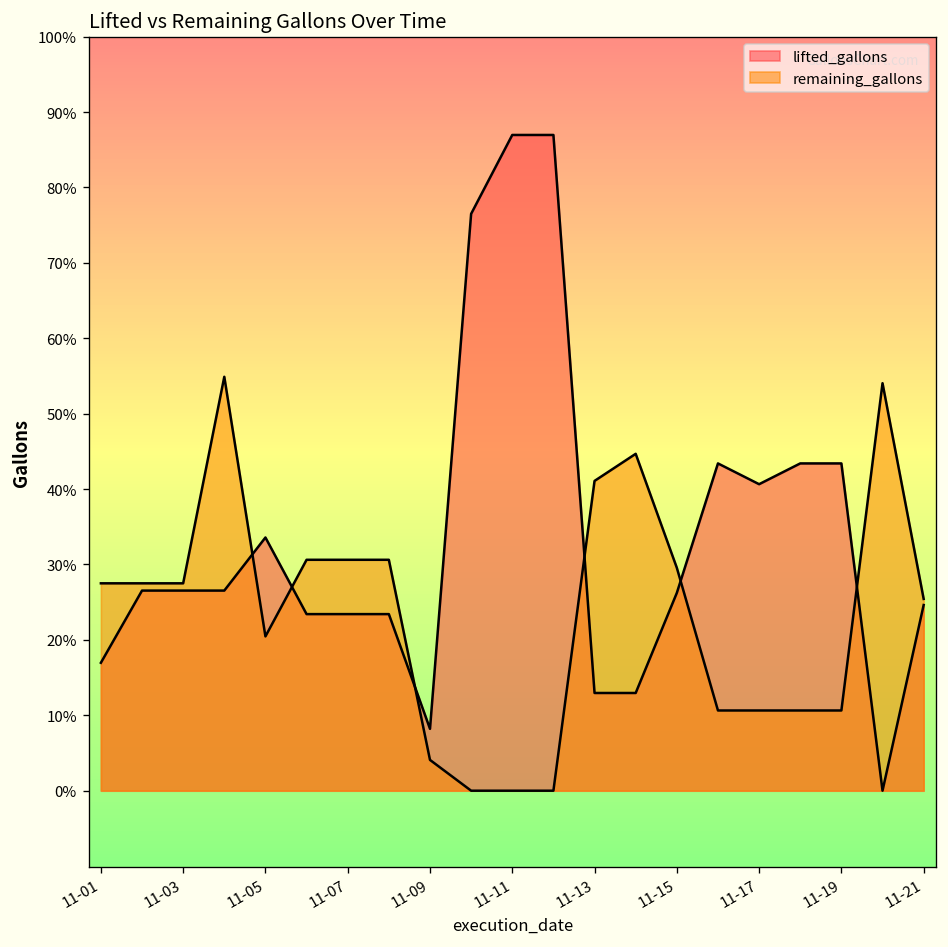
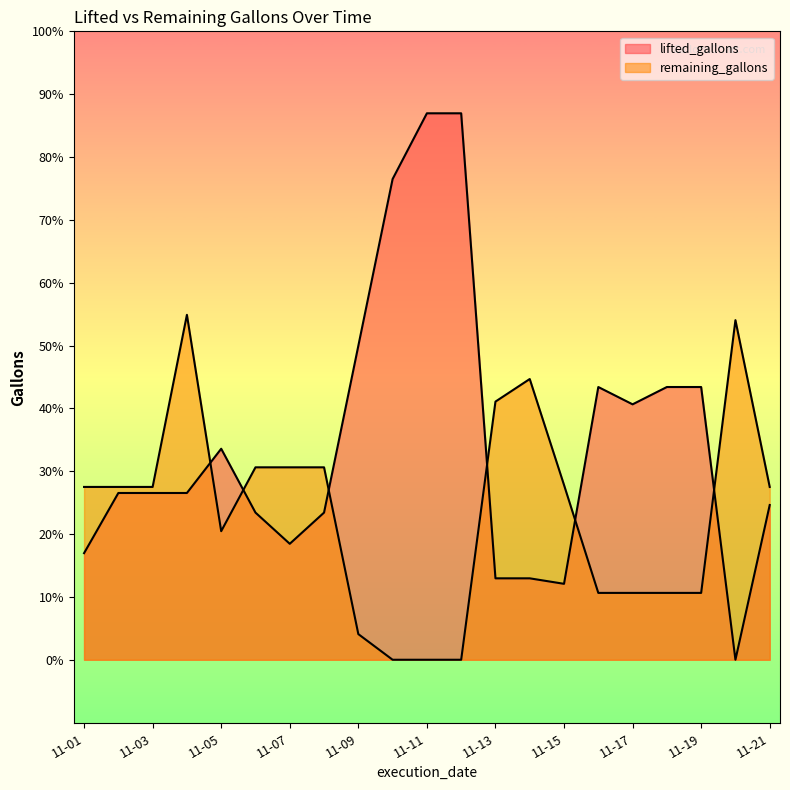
  {
    "lifted_gallons": {
      "11-01": "17%",
      "11-03": "27%",
      "11-05": "34%",
-     "11-07": "23%",
-     "11-09": "8%",
+     "11-07": "18%",
+     "11-09": "50%",
      "11-11": "87%",
      "11-13": "13%",
-     "11-15": "26%",
+     "11-15": "12%",
      "11-17": "41%",
      "11-19": "43%",
      "11-21": "25%"
    },
    "remaining_gallons": {
      "11-01": "28%",
      "11-03": "28%",
      "11-05": "20%",
      "11-07": "31%",
      "11-09": "4%",
      "11-11": "0%",
      "11-13": "41%",
-     "11-15": "30%",
+     "11-15": "28%",
      "11-17": "11%",
      "11-19": "11%",
-     "11-21": "25%"
+     "11-21": "27%"
    }
  }
